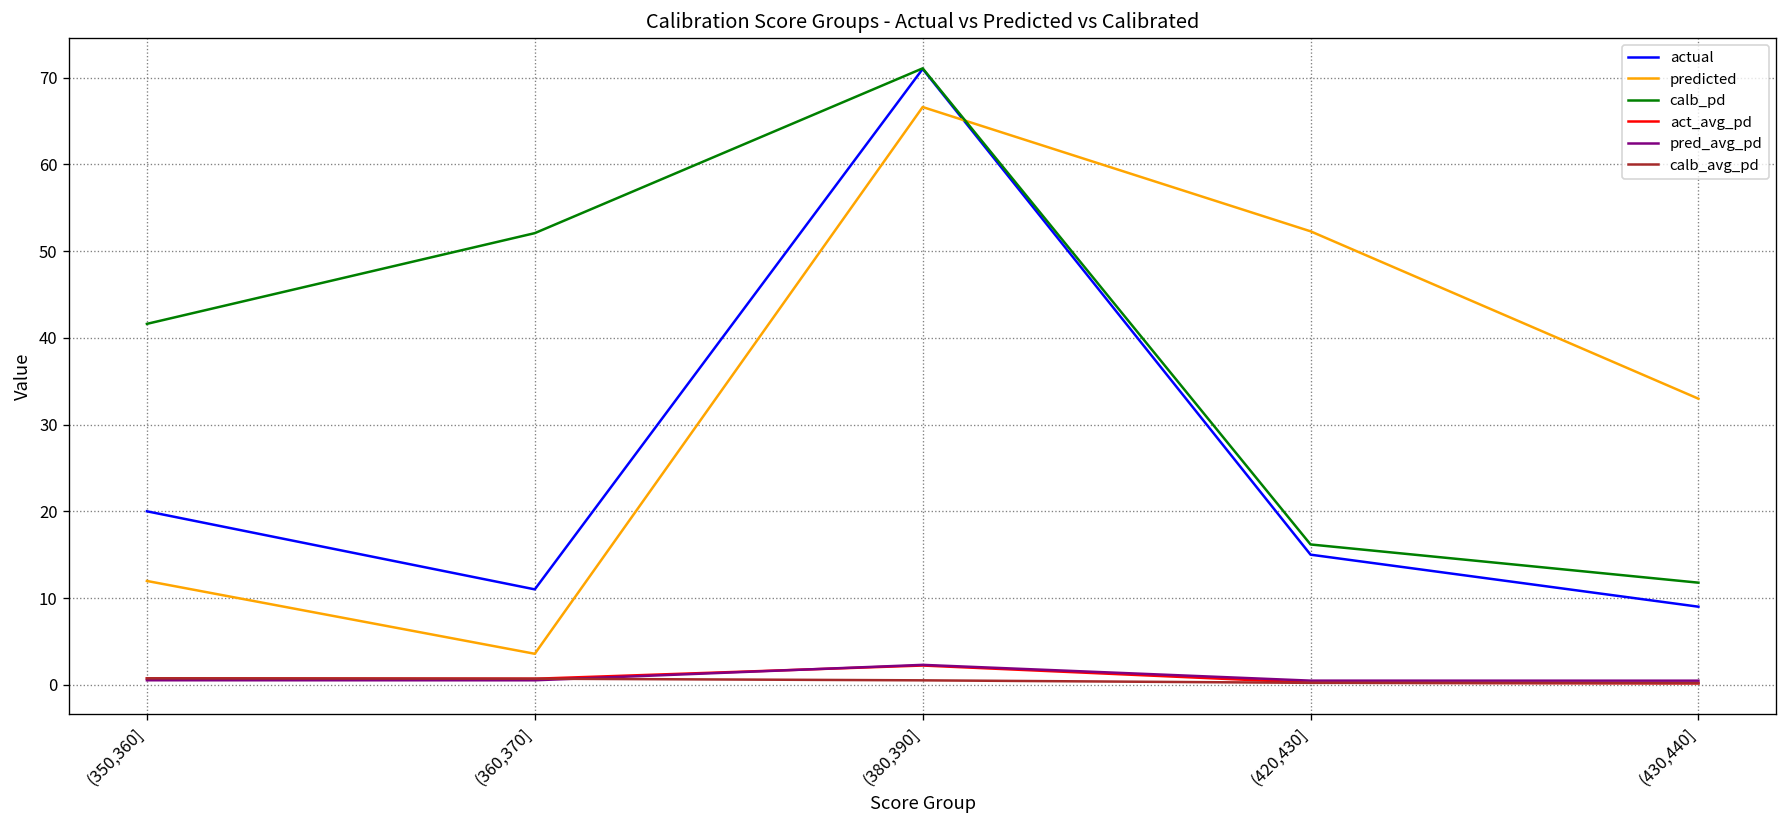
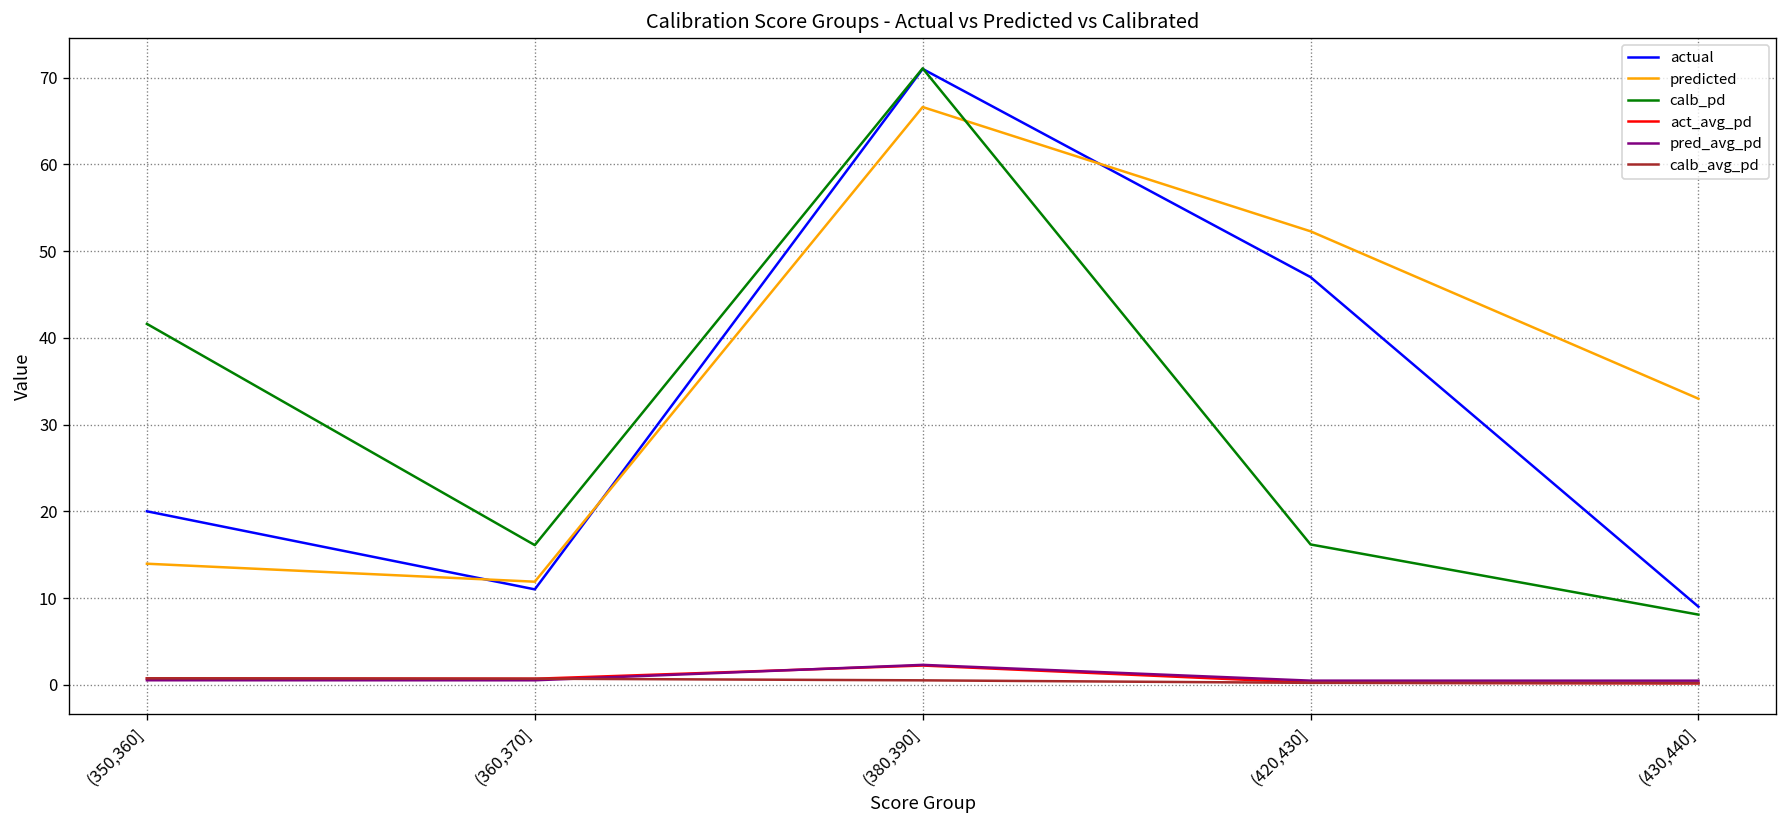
  {
    "actual": {
      "(350,360]": 20,
      "(360,370]": 11,
-     "(420,430]": 15,
+     "(420,430]": 47,
      "(430,440]": 9
    },
    "predicted": {
-     "(350,360]": 12,
-     "(360,370]": 4,
+     "(350,360]": 14,
+     "(360,370]": 12,
      "(380,390]": 67,
      "(420,430]": 52,
      "(430,440]": 33
    },
    "calb_pd": {
      "(350,360]": 42,
-     "(360,370]": 52,
+     "(360,370]": 16,
      "(420,430]": 16,
-     "(430,440]": 12
+     "(430,440]": 8
    },
    "calb_avg_pd": {
      "(380,390]": 1
    }
  }
